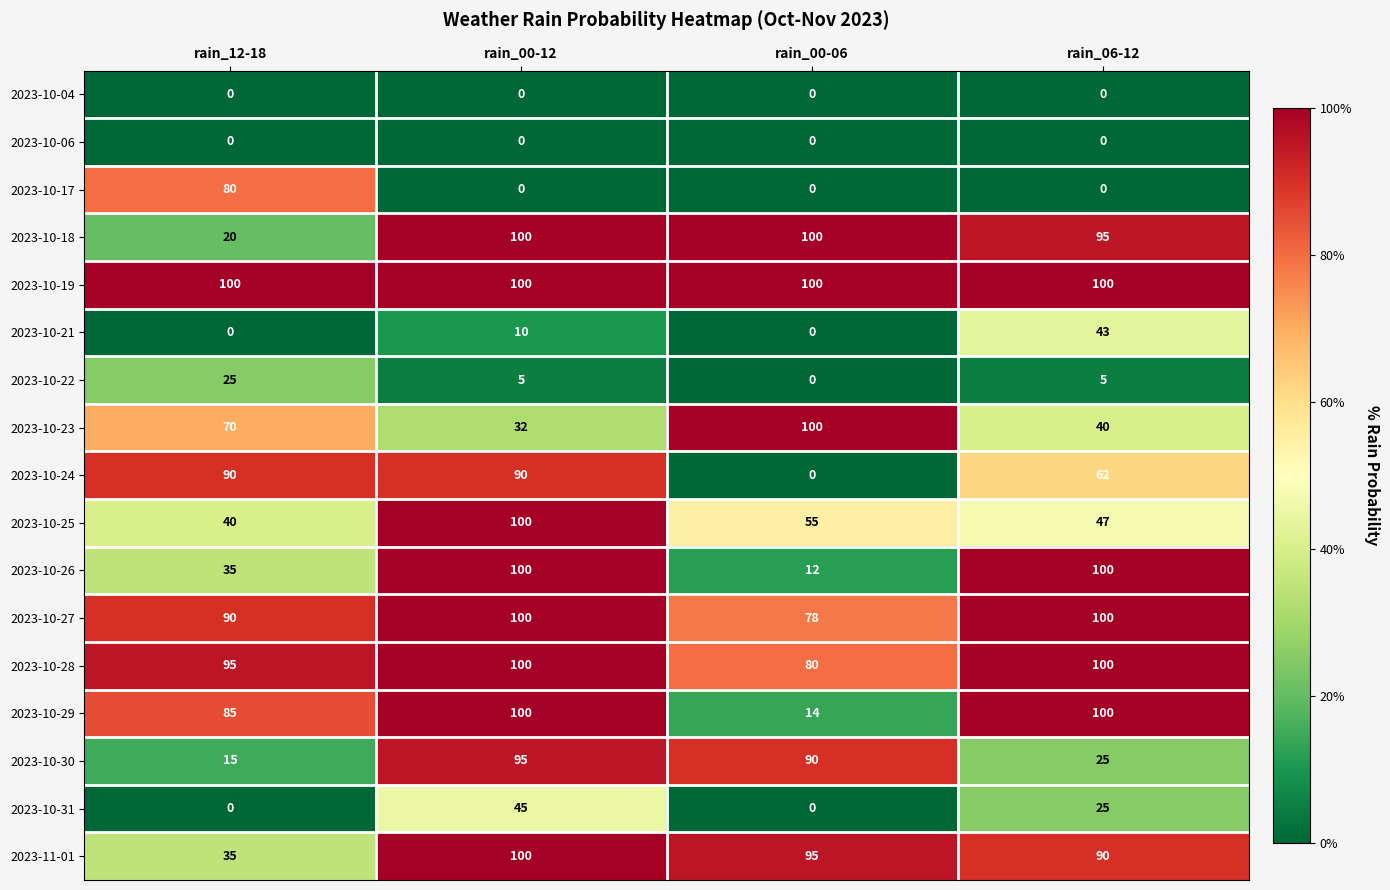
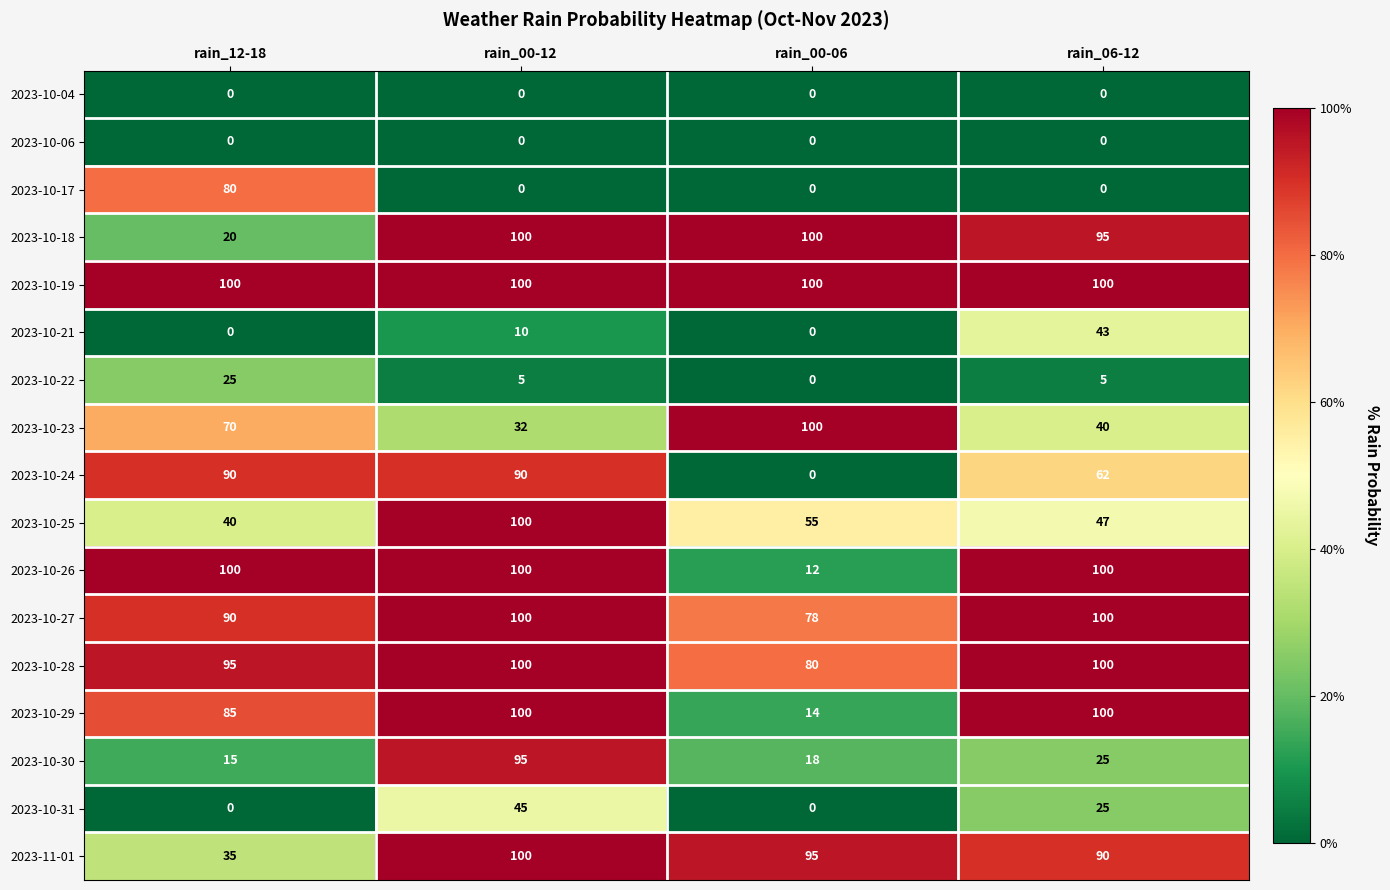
  {
    "2023-10-04": {
      "rain_12-18": 0,
      "rain_00-12": 0,
      "rain_00-06": 0,
      "rain_06-12": 0
    },
    "2023-10-06": {
      "rain_12-18": 0,
      "rain_00-12": 0,
      "rain_00-06": 0,
      "rain_06-12": 0
    },
    "2023-10-17": {
      "rain_12-18": 80,
      "rain_00-12": 0,
      "rain_00-06": 0,
      "rain_06-12": 0
    },
    "2023-10-18": {
      "rain_12-18": 20,
      "rain_00-12": 100,
      "rain_00-06": 100,
      "rain_06-12": 95
    },
    "2023-10-19": {
      "rain_12-18": 100,
      "rain_00-12": 100,
      "rain_00-06": 100,
      "rain_06-12": 100
    },
    "2023-10-21": {
      "rain_12-18": 0,
      "rain_00-12": 10,
      "rain_00-06": 0,
      "rain_06-12": 43
    },
    "2023-10-22": {
      "rain_12-18": 25,
      "rain_00-12": 5,
      "rain_00-06": 0,
      "rain_06-12": 5
    },
    "2023-10-23": {
      "rain_12-18": 70,
      "rain_00-12": 32,
      "rain_00-06": 100,
      "rain_06-12": 40
    },
    "2023-10-24": {
      "rain_12-18": 90,
      "rain_00-12": 90,
      "rain_00-06": 0,
      "rain_06-12": 62
    },
    "2023-10-25": {
      "rain_12-18": 40,
      "rain_00-12": 100,
      "rain_00-06": 55,
      "rain_06-12": 47
    },
    "2023-10-26": {
-     "rain_12-18": 35,
+     "rain_12-18": 100,
      "rain_00-12": 100,
      "rain_00-06": 12,
      "rain_06-12": 100
    },
    "2023-10-27": {
      "rain_12-18": 90,
      "rain_00-12": 100,
      "rain_00-06": 78,
      "rain_06-12": 100
    },
    "2023-10-28": {
      "rain_12-18": 95,
      "rain_00-12": 100,
      "rain_00-06": 80,
      "rain_06-12": 100
    },
    "2023-10-29": {
      "rain_12-18": 85,
      "rain_00-12": 100,
      "rain_00-06": 14,
      "rain_06-12": 100
    },
    "2023-10-30": {
      "rain_12-18": 15,
      "rain_00-12": 95,
-     "rain_00-06": 90,
+     "rain_00-06": 18,
      "rain_06-12": 25
    },
    "2023-10-31": {
      "rain_12-18": 0,
      "rain_00-12": 45,
      "rain_00-06": 0,
      "rain_06-12": 25
    },
    "2023-11-01": {
      "rain_12-18": 35,
      "rain_00-12": 100,
      "rain_00-06": 95,
      "rain_06-12": 90
    }
  }
